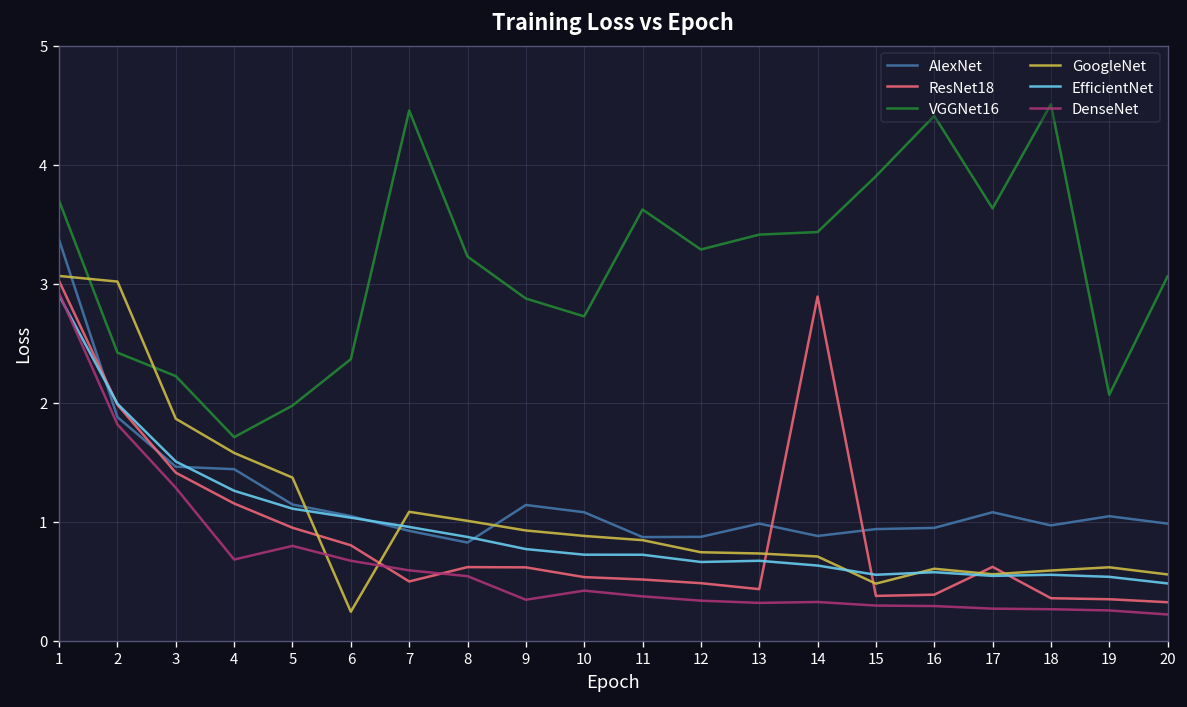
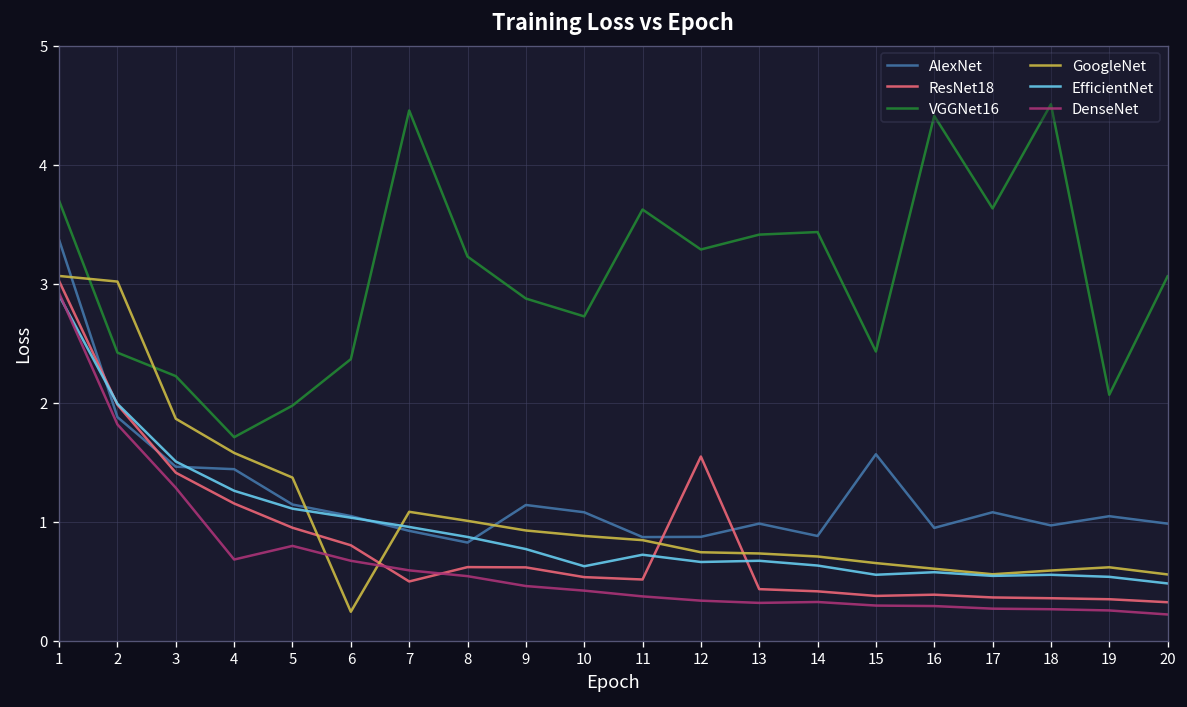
  {
    "AlexNet": {
      "1": 3.4,
      "2": 1.9,
      "3": 1.5,
      "4": 1.4,
      "5": 1.1,
      "7": 0.9,
      "8": 0.8,
      "9": 1.1,
      "10": 1.1,
      "11": 0.9,
      "12": 0.9,
      "13": 1.0,
      "14": 0.9,
-     "15": 0.9,
+     "15": 1.6,
      "16": 0.9,
      "17": 1.1,
      "18": 1.0,
      "19": 1.0,
      "20": 1.0
    },
    "ResNet18": {
      "1": 3.0,
      "3": 1.4,
      "4": 1.2,
      "5": 0.9,
      "6": 0.8,
      "7": 0.5,
      "8": 0.6,
      "9": 0.6,
      "10": 0.5,
      "11": 0.5,
-     "12": 0.5,
+     "12": 1.5,
      "13": 0.4,
-     "14": 2.9,
+     "14": 0.4,
      "15": 0.4,
      "16": 0.4,
-     "17": 0.6,
+     "17": 0.4,
      "18": 0.4,
      "19": 0.3,
      "20": 0.3
    },
    "VGGNet16": {
      "1": 3.7,
      "2": 2.4,
      "3": 2.2,
      "4": 1.7,
      "5": 2.0,
      "6": 2.4,
      "7": 4.5,
      "8": 3.2,
      "9": 2.9,
      "10": 2.7,
      "11": 3.6,
      "12": 3.3,
      "13": 3.4,
      "14": 3.4,
-     "15": 3.9,
+     "15": 2.4,
      "17": 3.6,
      "19": 2.1,
      "20": 3.1
    },
    "GoogleNet": {
      "1": 3.1,
      "2": 3.0,
      "3": 1.9,
      "4": 1.6,
      "5": 1.4,
      "6": 0.2,
      "7": 1.1,
      "8": 1.0,
      "9": 0.9,
      "10": 0.9,
      "11": 0.8,
      "12": 0.7,
      "13": 0.7,
      "14": 0.7,
-     "15": 0.5,
+     "15": 0.7,
      "16": 0.6,
      "18": 0.6,
      "19": 0.6,
      "20": 0.6
    },
    "EfficientNet": {
      "3": 1.5,
      "4": 1.3,
      "5": 1.1,
      "7": 1.0,
      "8": 0.9,
      "9": 0.8,
-     "10": 0.7,
+     "10": 0.6,
      "11": 0.7,
      "12": 0.7,
      "13": 0.7,
      "14": 0.6,
      "15": 0.6,
      "16": 0.6,
      "18": 0.6,
      "19": 0.5,
      "20": 0.5
    },
    "DenseNet": {
      "2": 1.8,
      "3": 1.3,
      "4": 0.7,
      "5": 0.8,
      "6": 0.7,
      "7": 0.6,
      "8": 0.5,
-     "9": 0.3,
+     "9": 0.5,
      "10": 0.4,
      "11": 0.4,
      "12": 0.3,
      "13": 0.3,
      "14": 0.3,
      "15": 0.3,
      "16": 0.3,
      "17": 0.3,
      "18": 0.3,
      "19": 0.3,
      "20": 0.2
    }
  }
